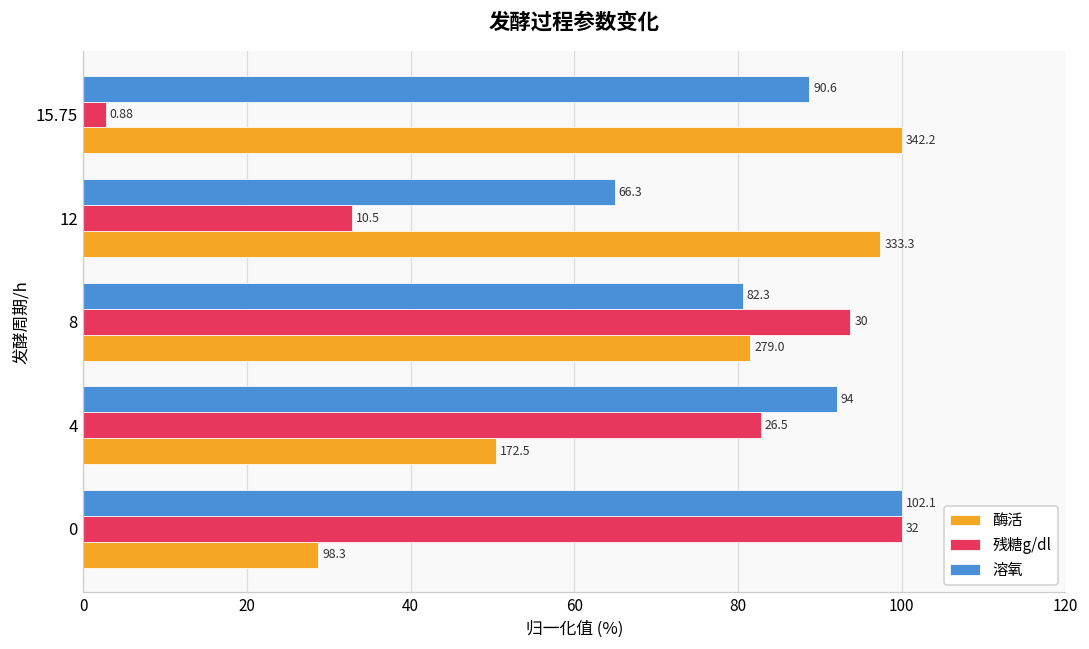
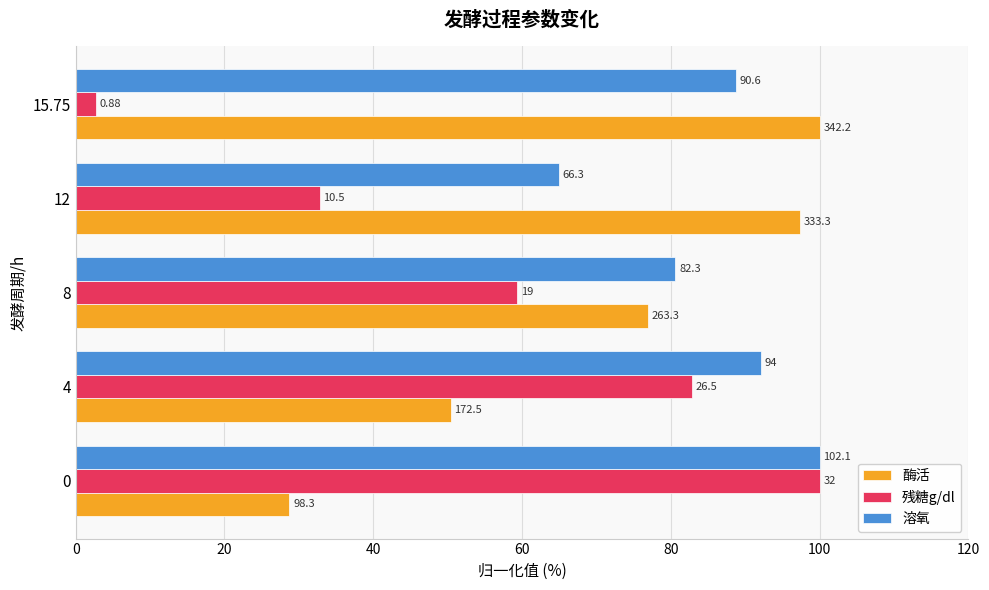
  {
    "酶活": {
-     "8": 279.0
+     "8": 263.3
    },
    "残糖g/dl": {
-     "8": 30
+     "8": 19
    }
  }
